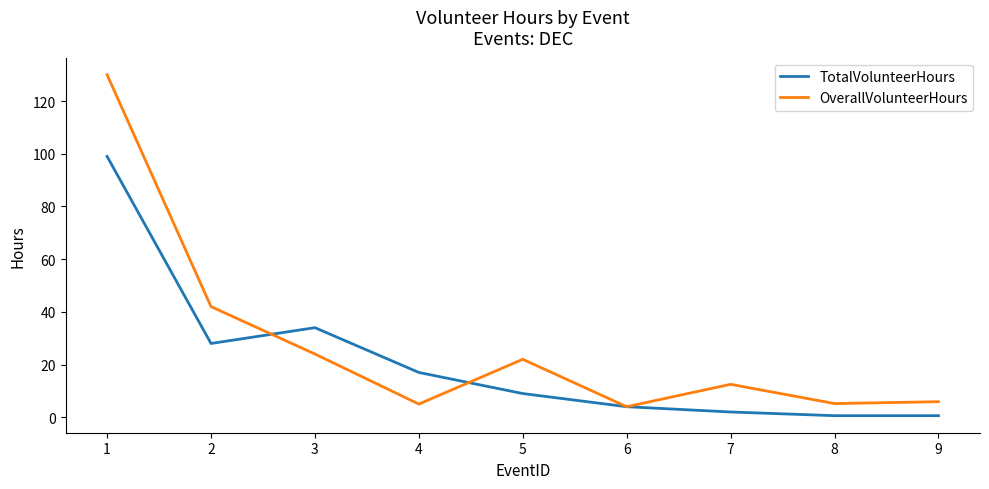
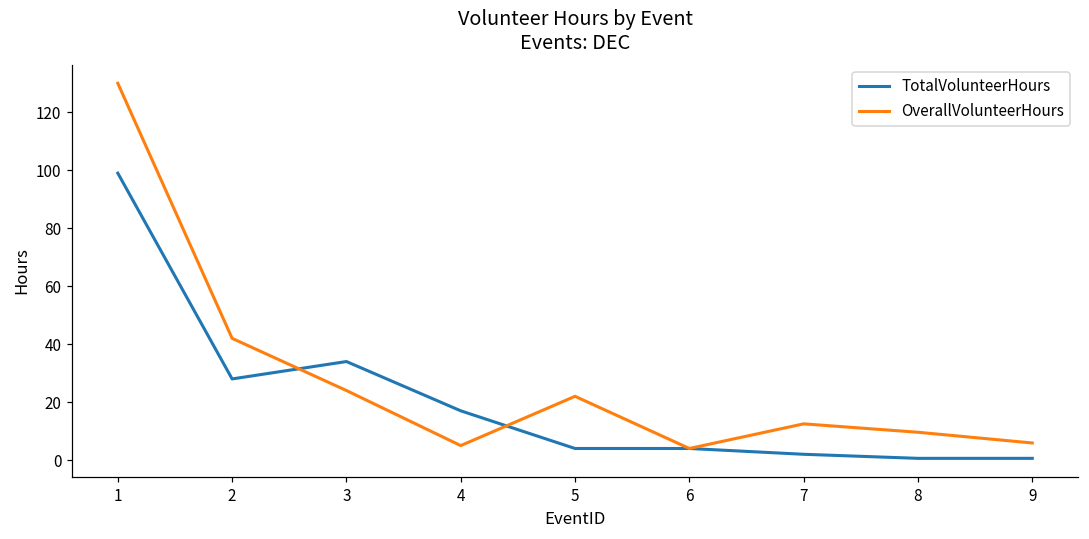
  {
    "TotalVolunteerHours": {
      "1": 99,
      "2": 28,
      "3": 34,
      "4": 17,
-     "5": 9,
+     "5": 4,
      "7": 2,
      "8": 1,
      "9": 1
    },
    "OverallVolunteerHours": {
      "1": 130,
      "2": 42,
      "3": 24,
      "4": 5,
      "5": 22,
      "7": 13,
-     "8": 5,
+     "8": 10,
      "9": 6
    }
  }
